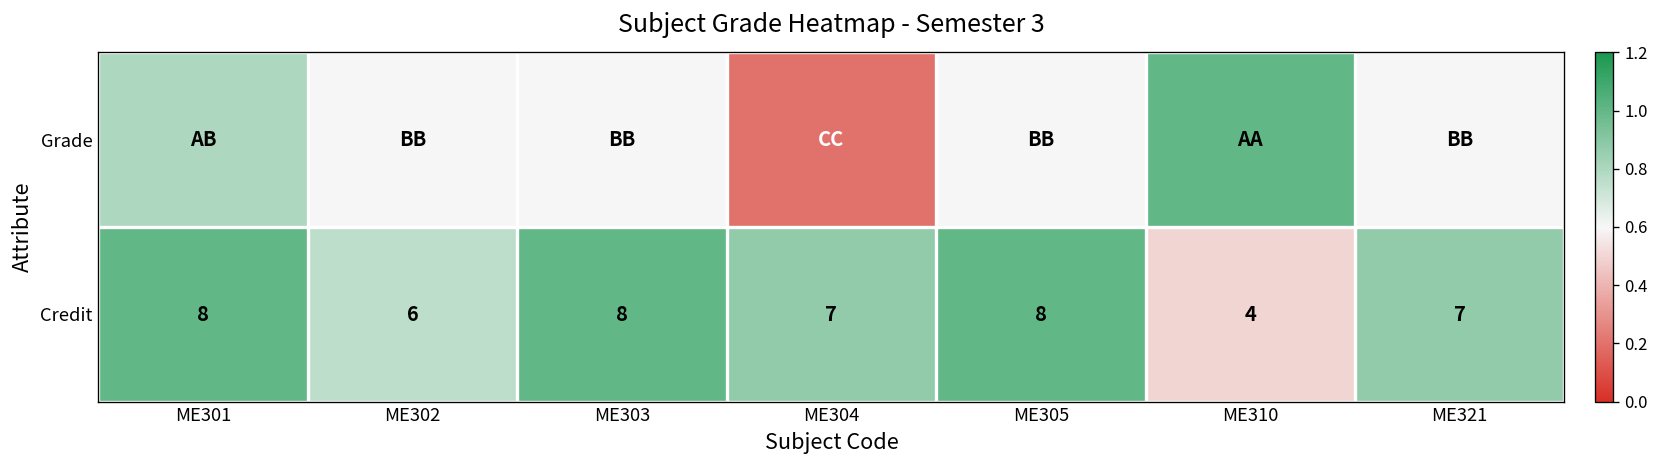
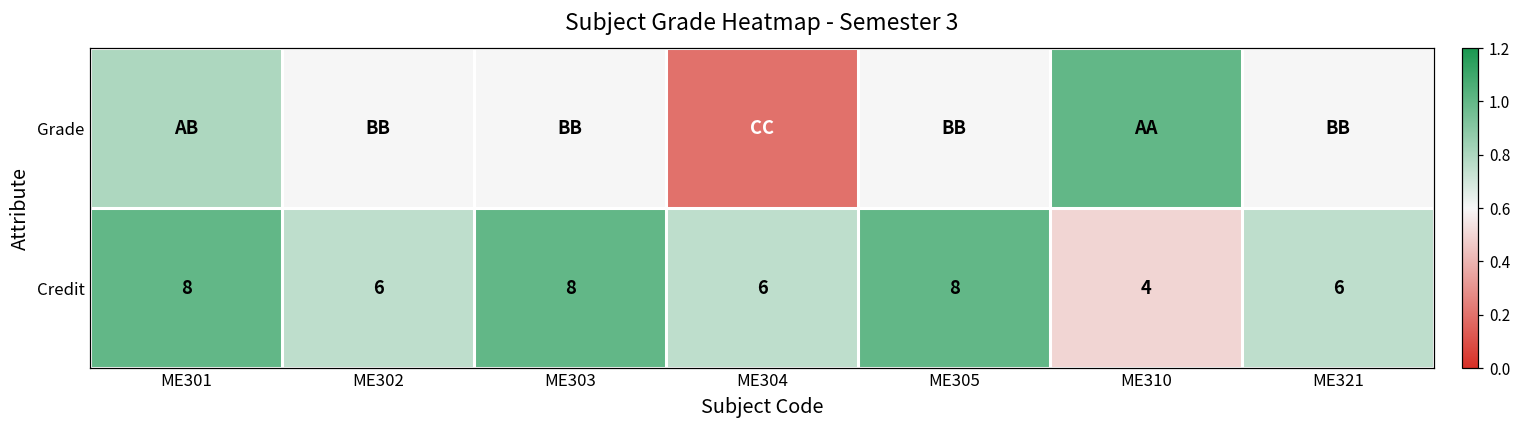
  {
    "Credit": {
      "ME301": 8,
      "ME302": 6,
      "ME303": 8,
-     "ME304": 7,
+     "ME304": 6,
      "ME305": 8,
      "ME310": 4,
-     "ME321": 7
+     "ME321": 6
    }
  }
